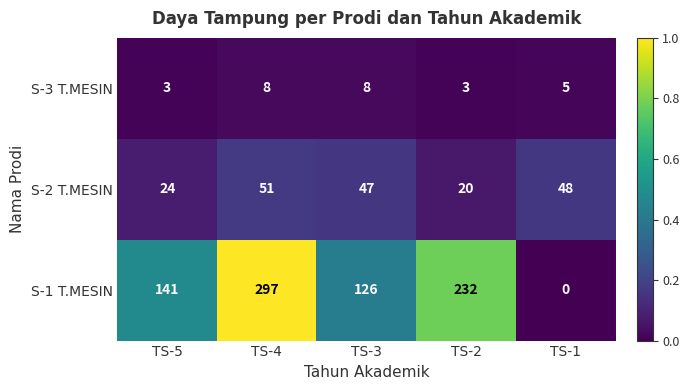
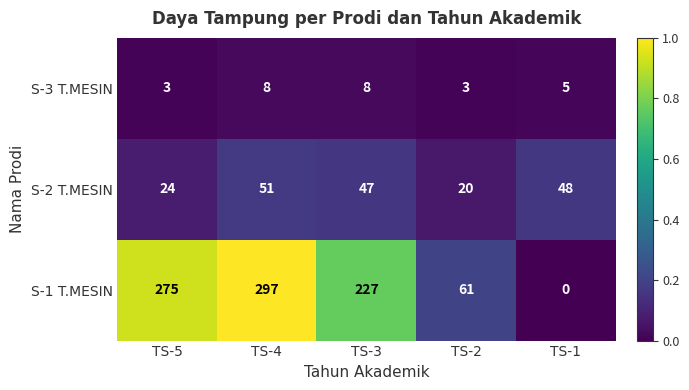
  {
    "S-3 T.MESIN": {
      "TS-5": 3,
      "TS-4": 8,
      "TS-3": 8,
      "TS-2": 3,
      "TS-1": 5
    },
    "S-2 T.MESIN": {
      "TS-5": 24,
      "TS-4": 51,
      "TS-3": 47,
      "TS-2": 20,
      "TS-1": 48
    },
    "S-1 T.MESIN": {
-     "TS-5": 141,
+     "TS-5": 275,
      "TS-4": 297,
-     "TS-3": 126,
-     "TS-2": 232,
+     "TS-3": 227,
+     "TS-2": 61,
      "TS-1": 0
    }
  }
